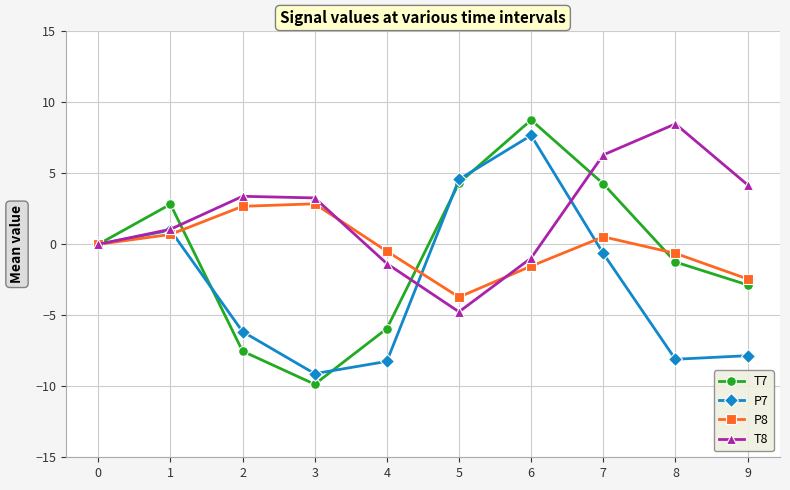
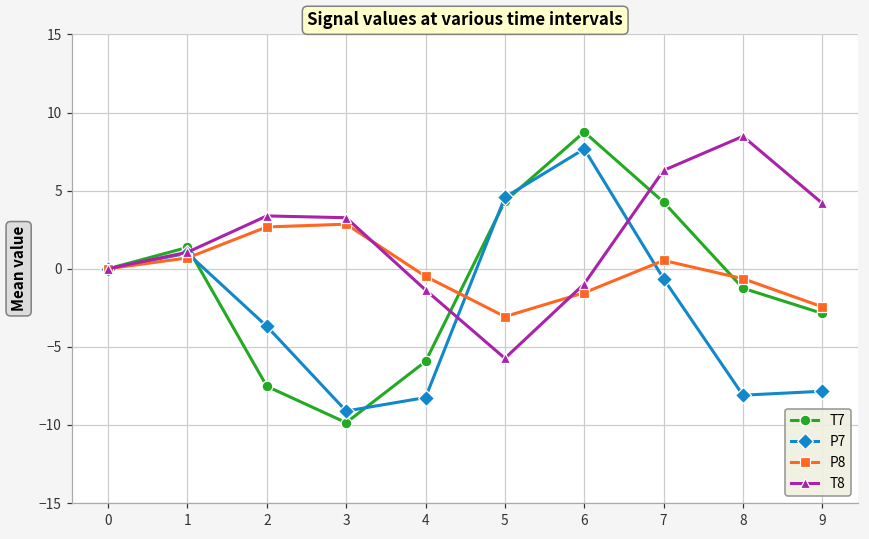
  {
    "T7": {
-     "1": 2.8,
+     "1": 1.4,
      "2": -7.5,
      "3": -9.9,
      "4": -5.9,
      "5": 4.3,
      "6": 8.8,
      "7": 4.3,
      "8": -1.2,
      "9": -2.9
    },
    "P7": {
-     "2": -6.2,
+     "2": -3.7,
      "3": -9.1,
      "4": -8.2,
      "5": 4.6,
      "6": 7.7,
      "7": -0.6,
      "8": -8.1,
      "9": -7.8
    },
    "P8": {
      "1": 0.7,
      "2": 2.7,
      "3": 2.9,
      "4": -0.5,
-     "5": -3.7,
+     "5": -3.1,
      "6": -1.5,
      "7": 0.5,
      "8": -0.6,
      "9": -2.4
    },
    "T8": {
      "2": 3.4,
      "3": 3.3,
      "4": -1.4,
-     "5": -4.8,
+     "5": -5.7,
      "6": -1.0,
      "7": 6.3,
      "8": 8.5,
      "9": 4.2
    }
  }
